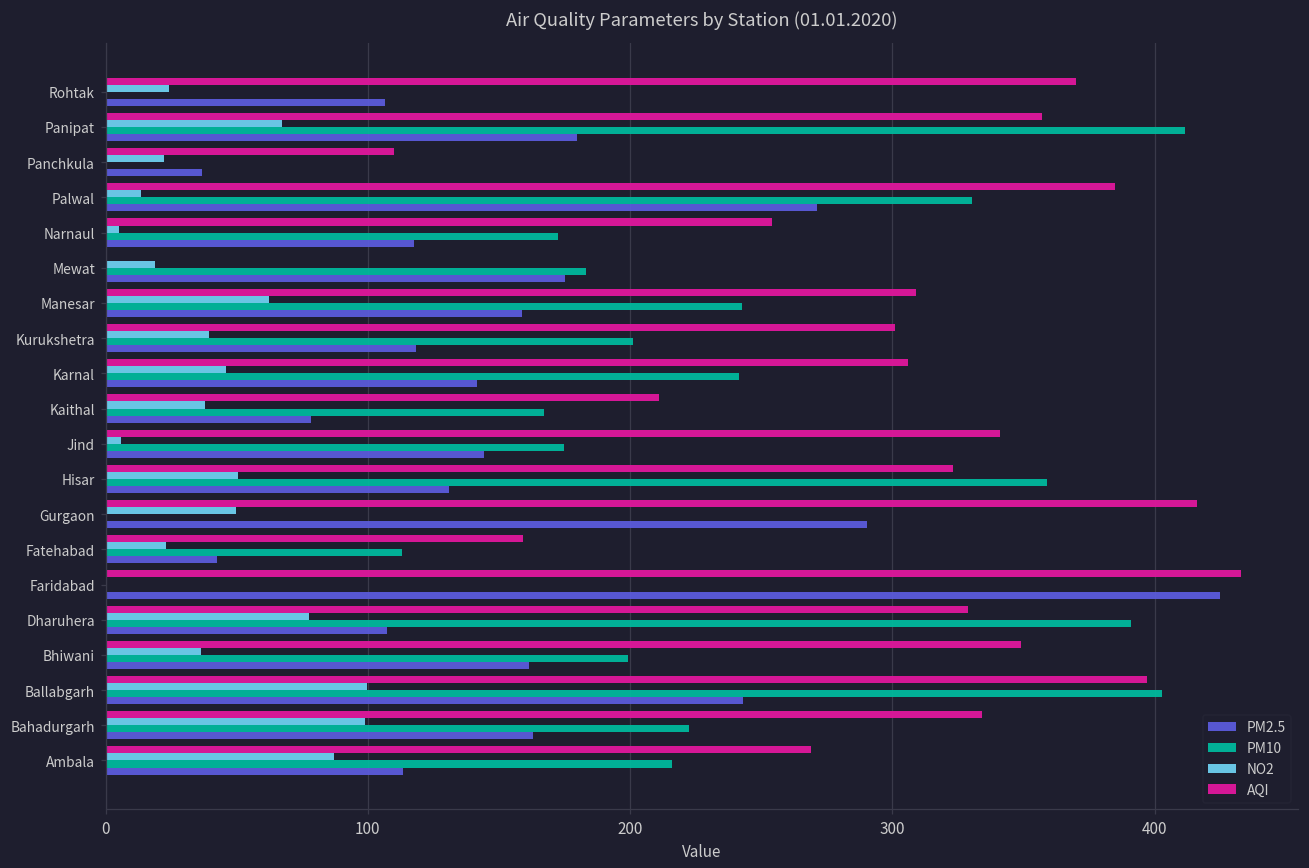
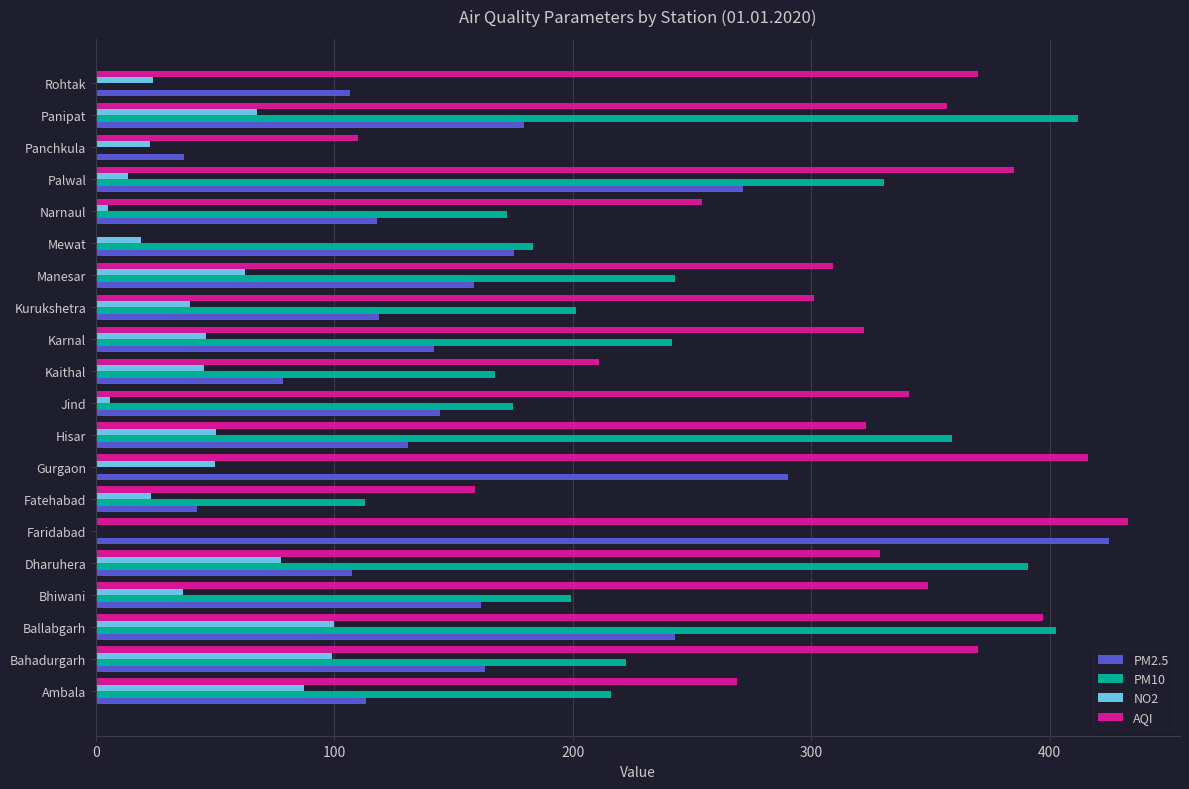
  {
    "PM2.5": {
      "Rohtak": 107,
      "Panipat": 180,
      "Panchkula": 37,
      "Palwal": 271,
      "Narnaul": 118,
      "Mewat": 175,
      "Manesar": 159,
      "Kurukshetra": 119,
      "Karnal": 142,
      "Kaithal": 78,
      "Jind": 144,
      "Hisar": 131,
      "Gurgaon": 290,
      "Fatehabad": 42,
      "Faridabad": 425,
      "Dharuhera": 107,
      "Bhiwani": 162,
      "Ballabgarh": 243,
      "Bahadurgarh": 163,
      "Ambala": 113
    },
    "PM10": {
      "Rohtak": 0,
      "Panipat": 412,
      "Panchkula": 0,
      "Palwal": 330,
      "Narnaul": 172,
      "Mewat": 183,
      "Manesar": 243,
      "Kurukshetra": 201,
      "Karnal": 241,
      "Kaithal": 167,
      "Jind": 175,
      "Hisar": 359,
      "Gurgaon": 0,
      "Fatehabad": 113,
      "Faridabad": 0,
      "Dharuhera": 391,
      "Bhiwani": 199,
      "Ballabgarh": 403,
      "Bahadurgarh": 222,
      "Ambala": 216
    },
    "NO2": {
      "Rohtak": 24,
      "Panipat": 67,
      "Panchkula": 22,
      "Palwal": 13,
      "Narnaul": 5,
      "Mewat": 19,
      "Manesar": 62,
      "Kurukshetra": 39,
      "Karnal": 46,
-     "Kaithal": 38,
+     "Kaithal": 45,
      "Jind": 6,
      "Hisar": 50,
      "Gurgaon": 50,
      "Fatehabad": 23,
      "Faridabad": 0,
      "Dharuhera": 77,
      "Bhiwani": 36,
      "Ballabgarh": 100,
      "Bahadurgarh": 99,
      "Ambala": 87
    },
    "AQI": {
      "Rohtak": 370,
      "Panipat": 357,
      "Panchkula": 110,
      "Palwal": 385,
      "Narnaul": 254,
      "Mewat": 0,
      "Manesar": 309,
      "Kurukshetra": 301,
-     "Karnal": 306,
+     "Karnal": 322,
      "Kaithal": 211,
      "Jind": 341,
      "Hisar": 323,
      "Gurgaon": 416,
      "Fatehabad": 159,
      "Faridabad": 433,
      "Dharuhera": 329,
      "Bhiwani": 349,
      "Ballabgarh": 397,
-     "Bahadurgarh": 334,
+     "Bahadurgarh": 370,
      "Ambala": 269
    }
  }
